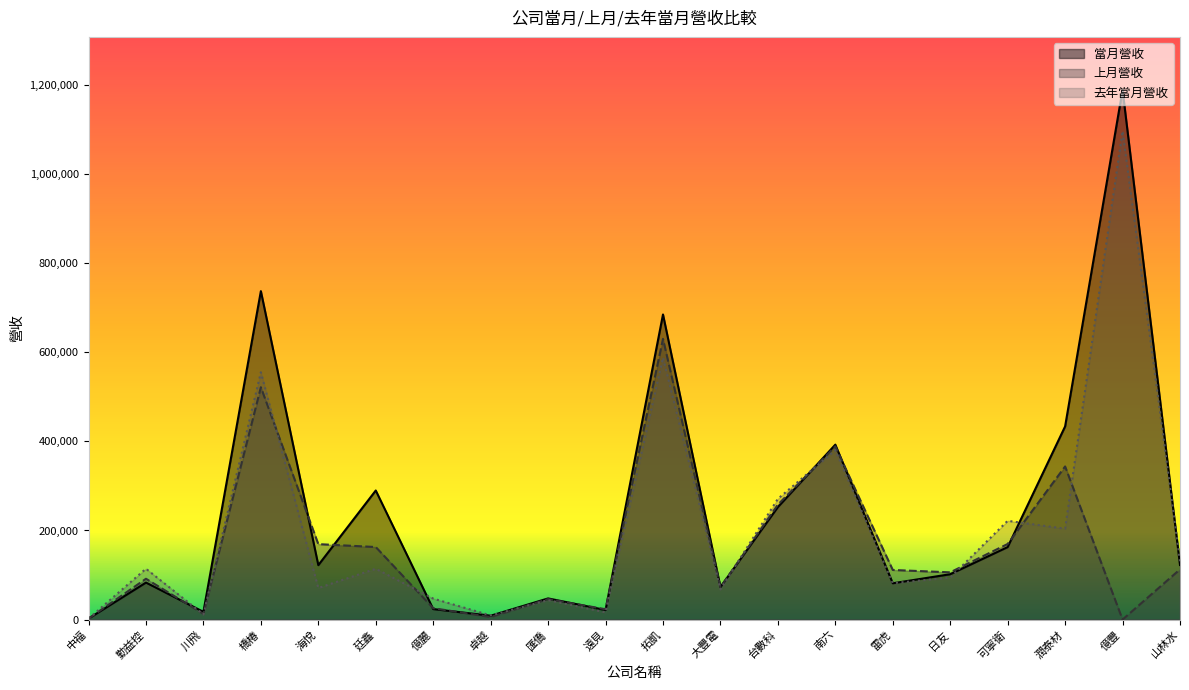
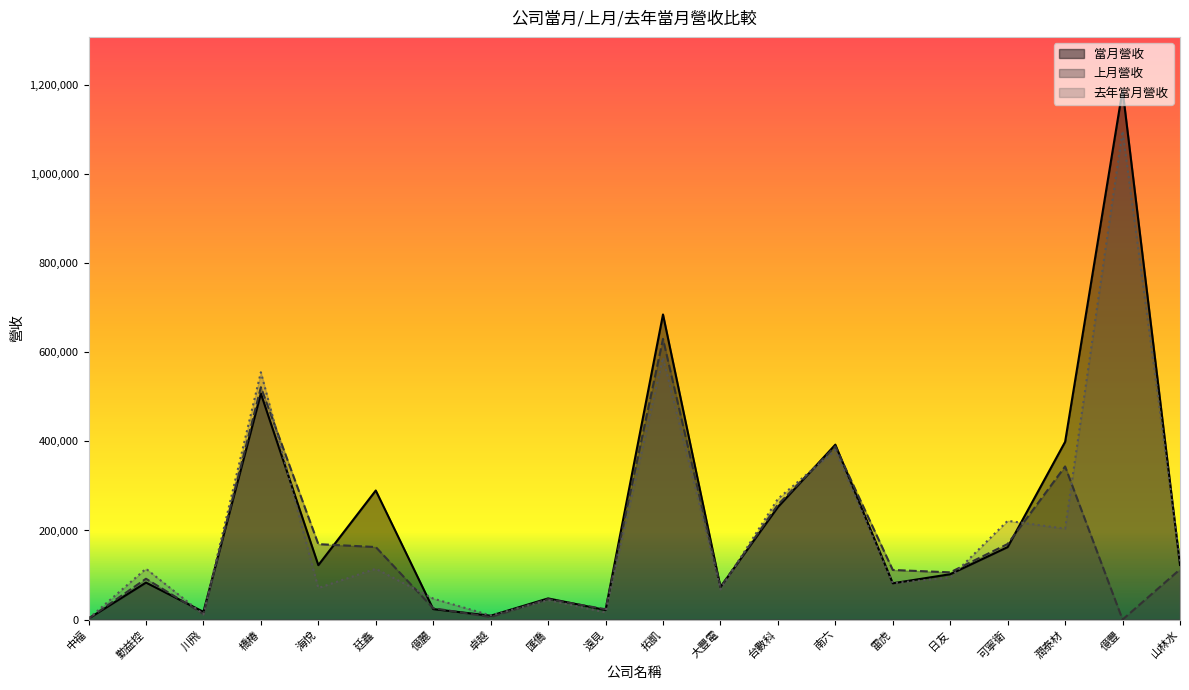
  {
    "當月營收": {
      "勤益控": "80,000",
-     "橋椿": "740,000",
+     "橋椿": "510,000",
      "海悅": "120,000",
      "廷鑫": "290,000",
      "拓凱": "690,000",
      "可寧衛": "160,000",
-     "潤泰材": "430,000",
+     "潤泰材": "400,000",
      "山林水": "120,000"
    }
  }
